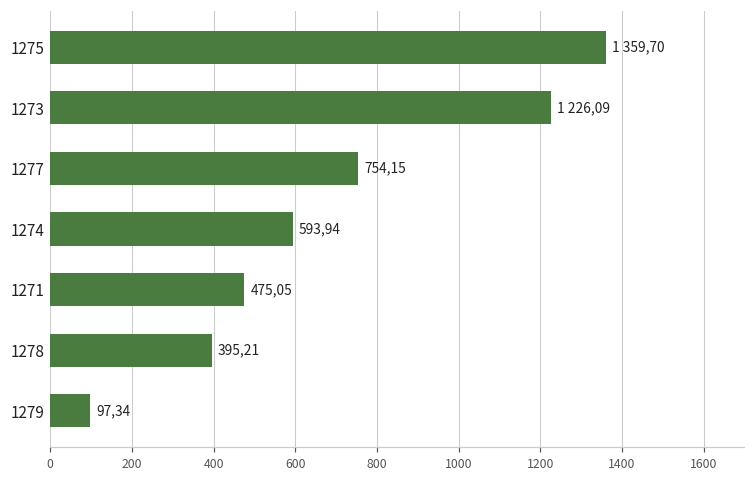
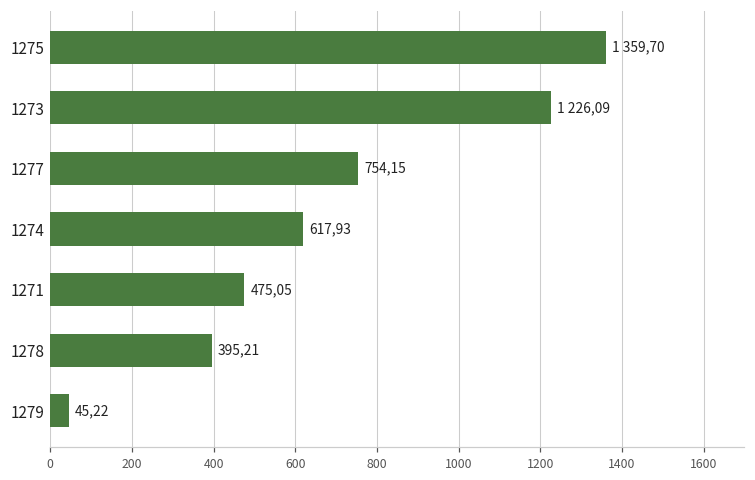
  {
-   "1274": "593,94",
-   "1279": "97,34"
+   "1274": "617,93",
+   "1279": "45,22"
  }
